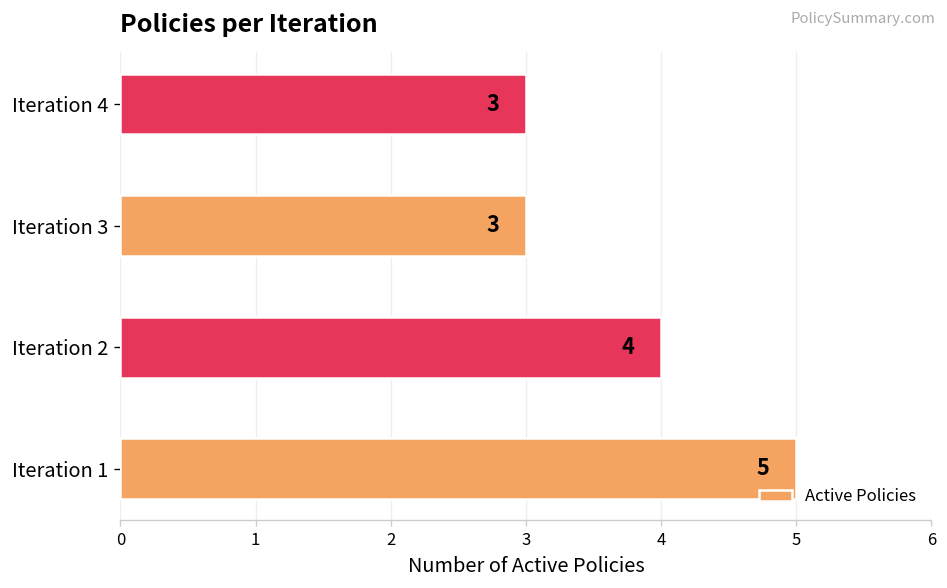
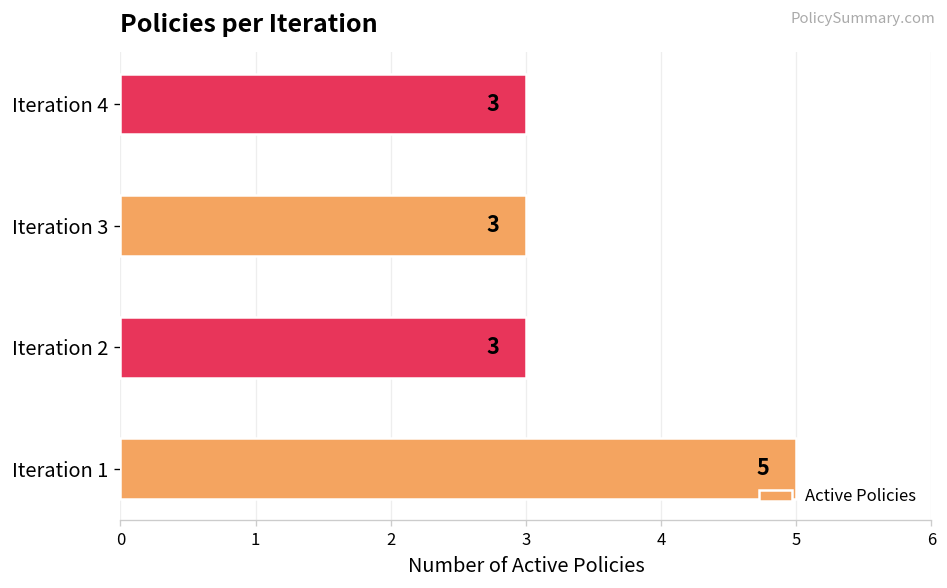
  {
    "Iteration 4": 3,
    "Iteration 3": 3,
-   "Iteration 2": 4,
+   "Iteration 2": 3,
    "Iteration 1": 5
  }
